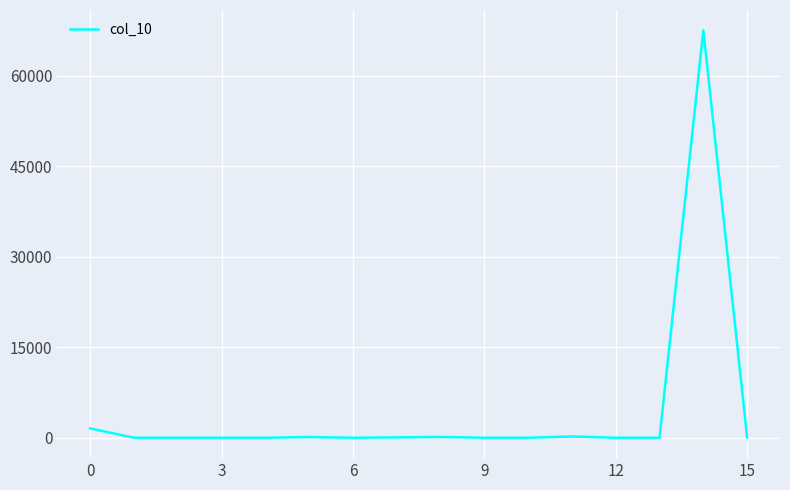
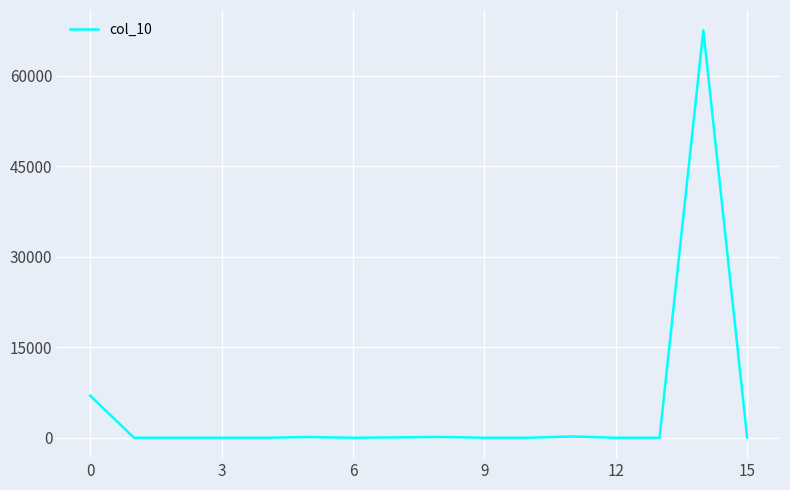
  {
-   "0": 2000,
+   "0": 7000,
    "3": 0,
    "6": 0,
    "9": 0,
    "12": 0,
    "15": 0
  }
